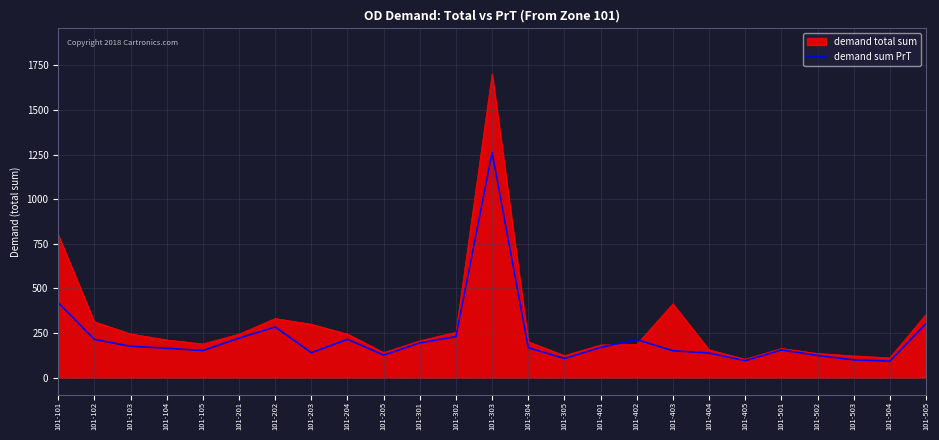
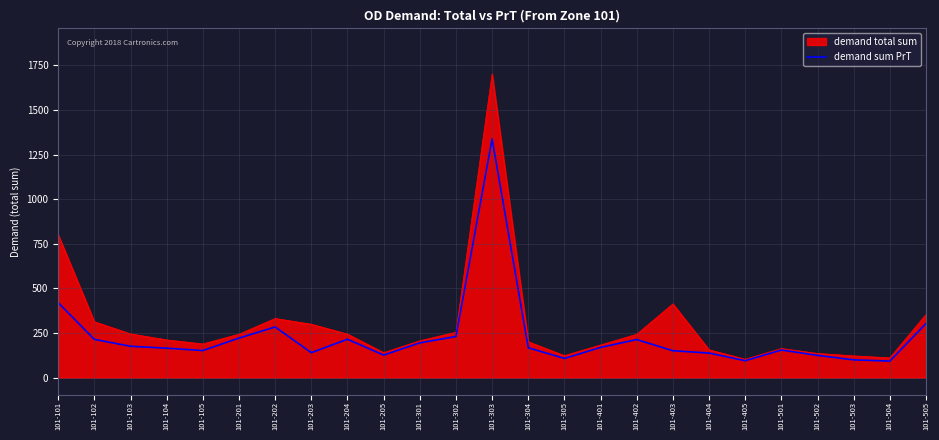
  {
    "demand total sum": {
      "101-101": 800,
      "101-102": 310,
      "101-103": 240,
      "101-104": 210,
      "101-105": 190,
      "101-201": 240,
      "101-202": 330,
      "101-203": 300,
      "101-204": 240,
      "101-302": 250,
      "101-303": 1700,
      "101-304": 200,
      "101-305": 120,
-     "101-402": 190,
+     "101-402": 240,
      "101-403": 410,
      "101-404": 160,
      "101-503": 120,
      "101-504": 110,
      "101-505": 350
    },
    "demand sum PrT": {
      "101-101": 420,
      "101-102": 210,
      "101-103": 180,
      "101-104": 160,
      "101-105": 150,
      "101-201": 220,
      "101-202": 280,
      "101-203": 140,
      "101-204": 210,
      "101-302": 230,
-     "101-303": 1260,
+     "101-303": 1340,
      "101-304": 170,
      "101-305": 110,
      "101-402": 210,
      "101-403": 150,
      "101-404": 140,
      "101-503": 100,
      "101-504": 90,
      "101-505": 300
    }
  }
